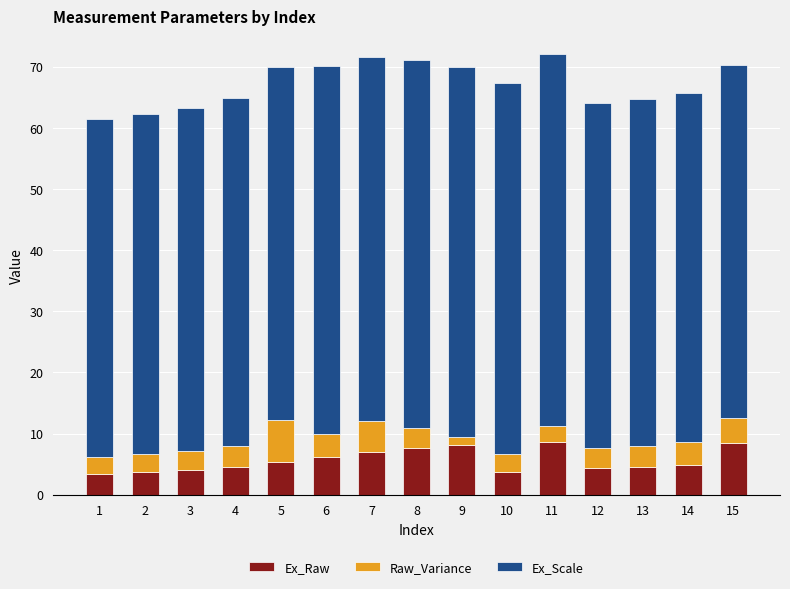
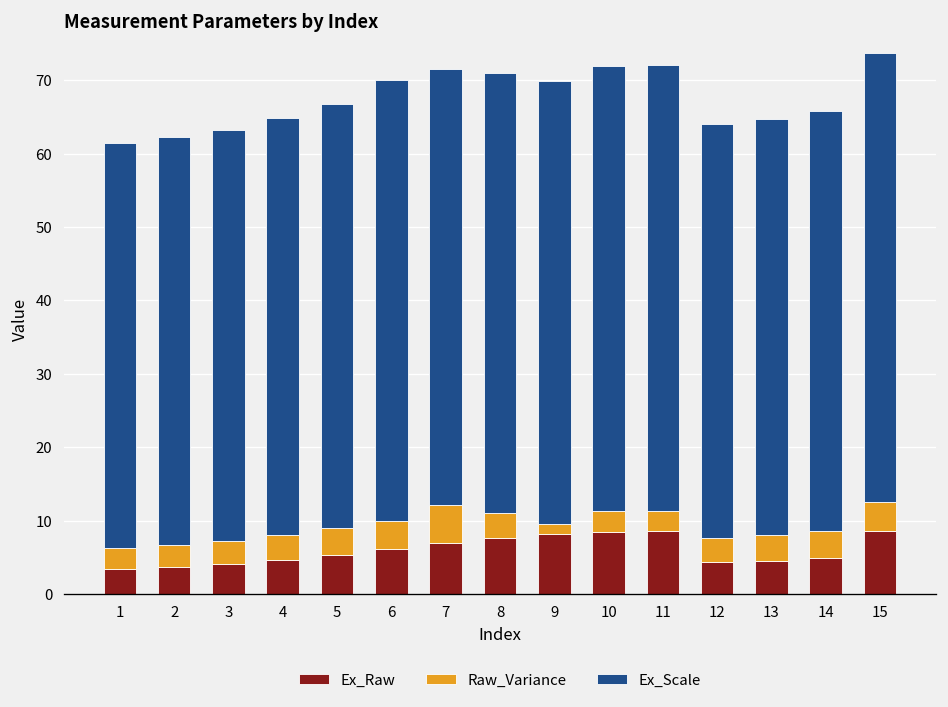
  {
    "Ex_Raw": {
      "1": 3,
      "2": 4,
      "3": 4,
      "4": 5,
      "5": 5,
      "6": 6,
      "7": 7,
      "8": 8,
      "9": 8,
-     "10": 4,
+     "10": 8,
      "11": 9,
      "12": 4,
      "13": 5,
      "14": 5,
      "15": 9
    },
    "Raw_Variance": {
      "1": 3,
      "2": 3,
      "3": 3,
      "4": 3,
-     "5": 7,
+     "5": 4,
      "6": 4,
      "7": 5,
      "8": 3,
      "9": 1,
      "10": 3,
      "11": 3,
      "12": 3,
      "13": 3,
      "14": 4,
      "15": 4
    },
    "Ex_Scale": {
      "1": 55,
      "2": 56,
      "3": 56,
      "4": 57,
      "5": 58,
      "6": 60,
      "7": 59,
      "8": 60,
      "9": 60,
      "10": 61,
      "11": 61,
      "12": 56,
      "13": 57,
      "14": 57,
-     "15": 58
+     "15": 61
    }
  }
